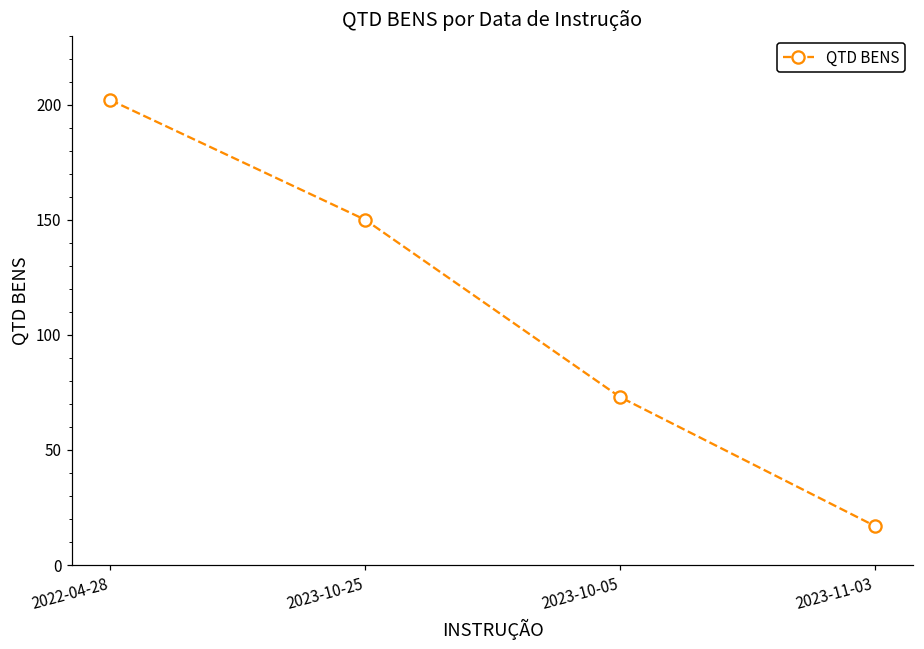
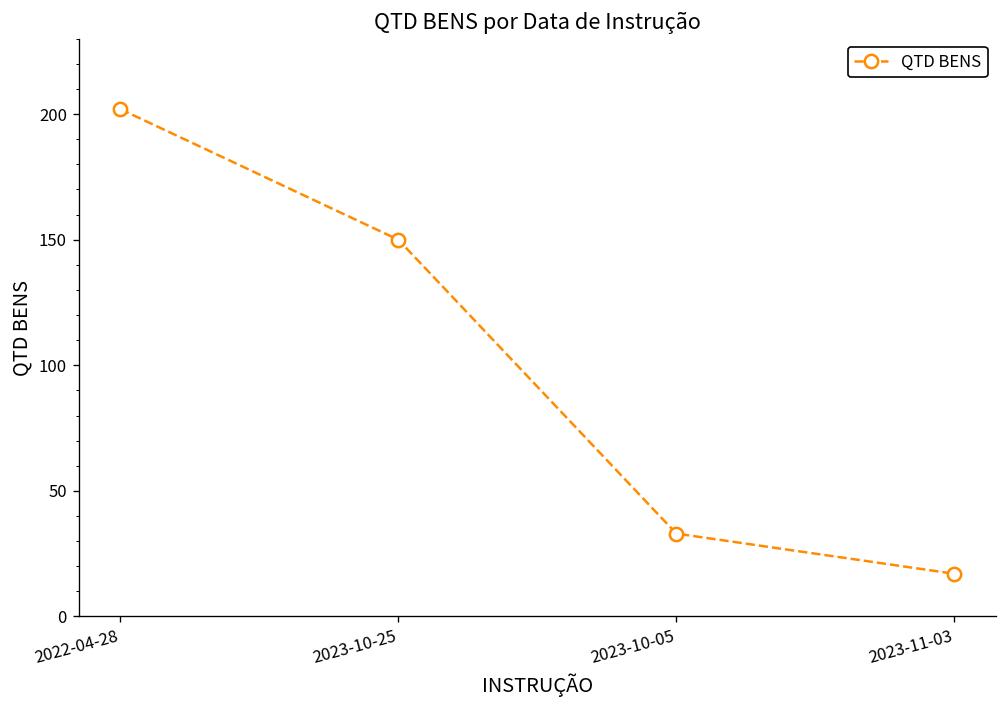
  {
    "2022-04-28": 202,
    "2023-10-25": 150,
-   "2023-10-05": 73,
+   "2023-10-05": 33,
    "2023-11-03": 17
  }
